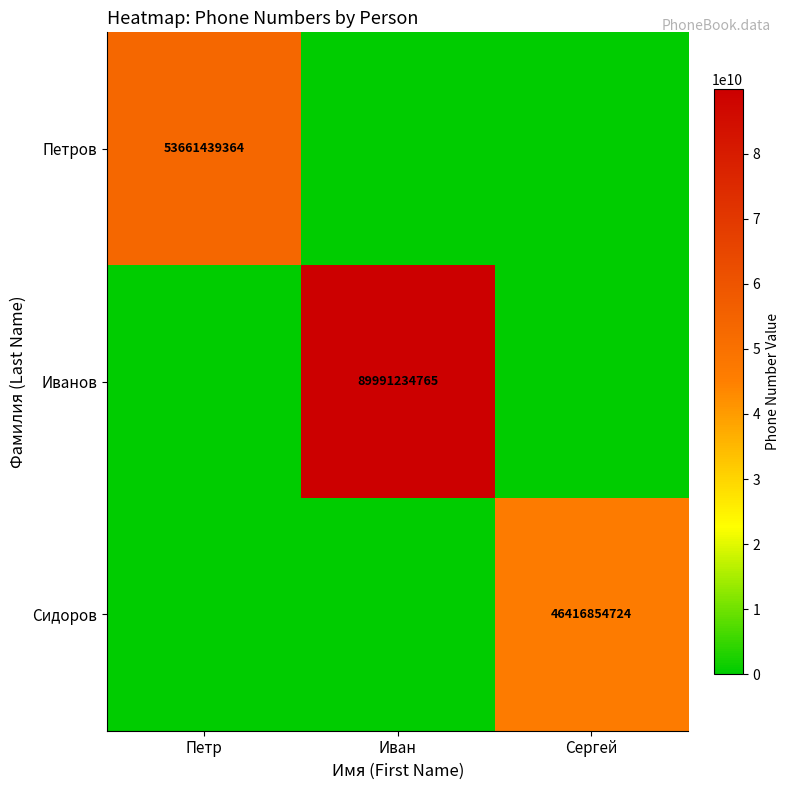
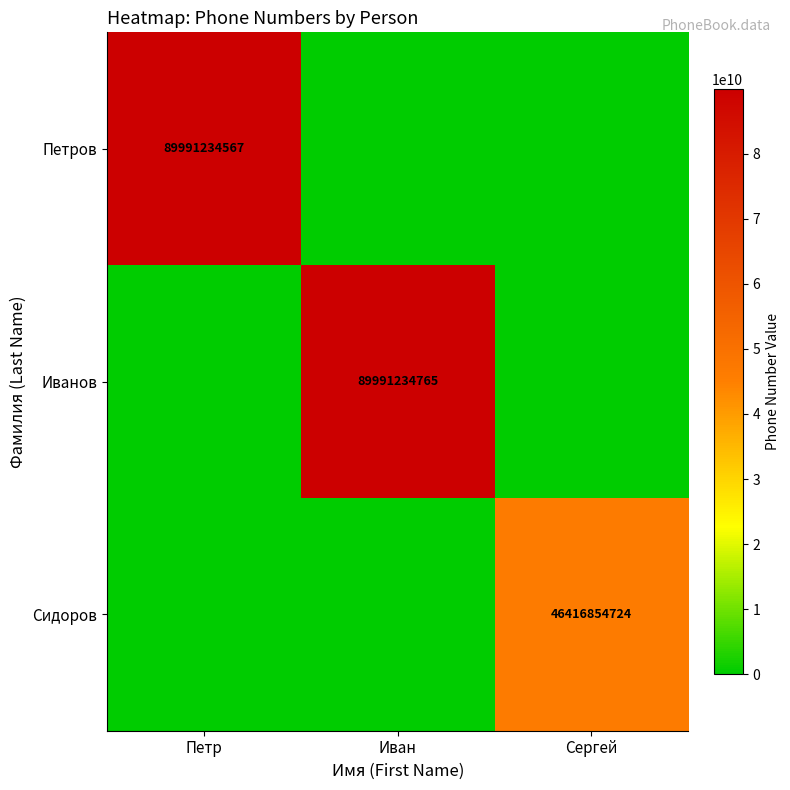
  {
    "Петров": {
-     "Петр": 53661439364
+     "Петр": 89991234567
    },
    "Иванов": {
      "Иван": 89991234765
    },
    "Сидоров": {
      "Сергей": 46416854724
    }
  }
